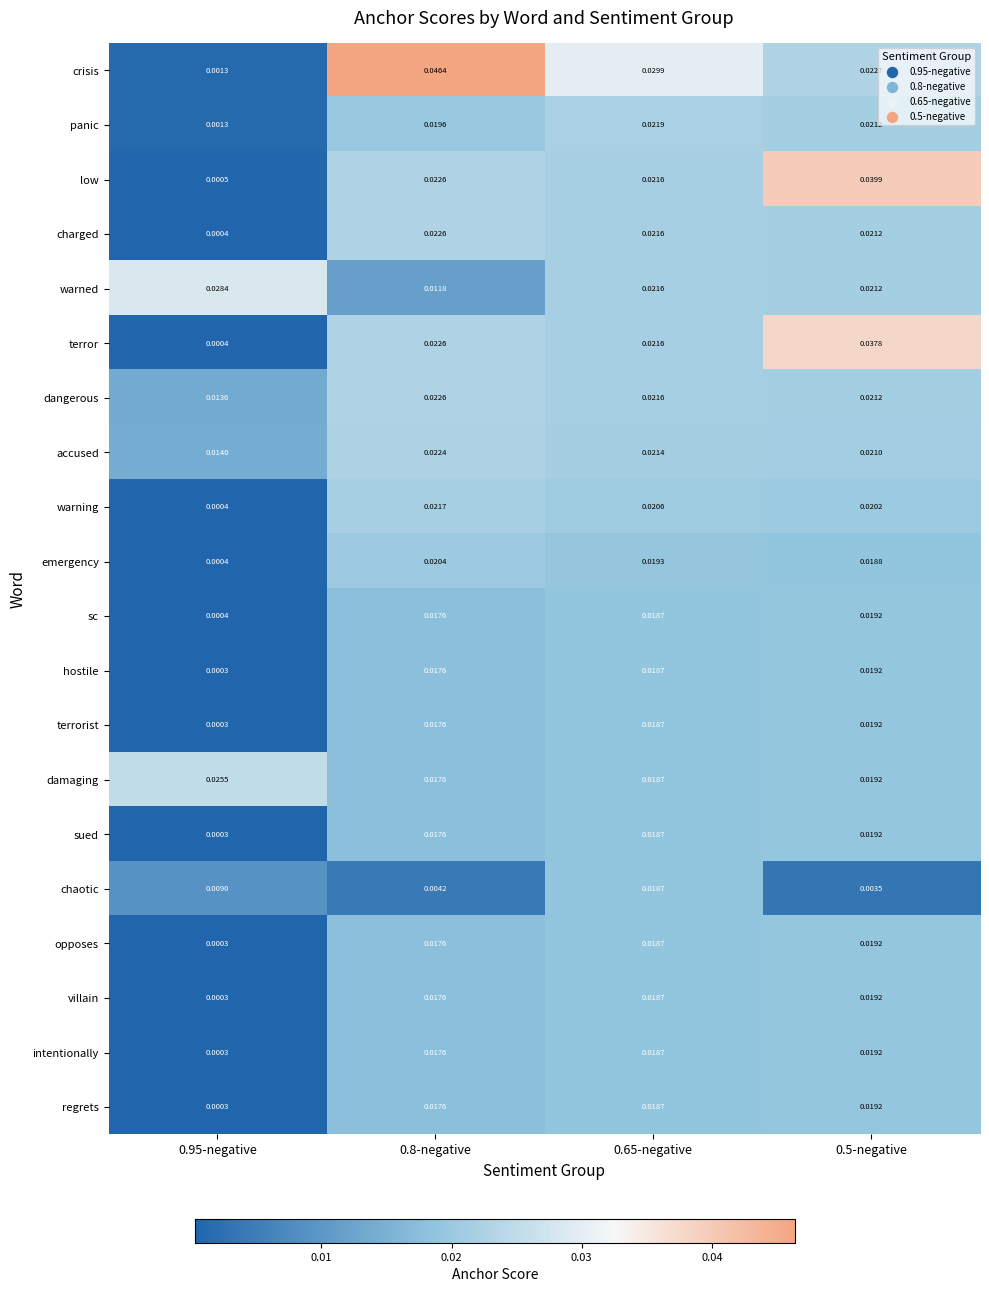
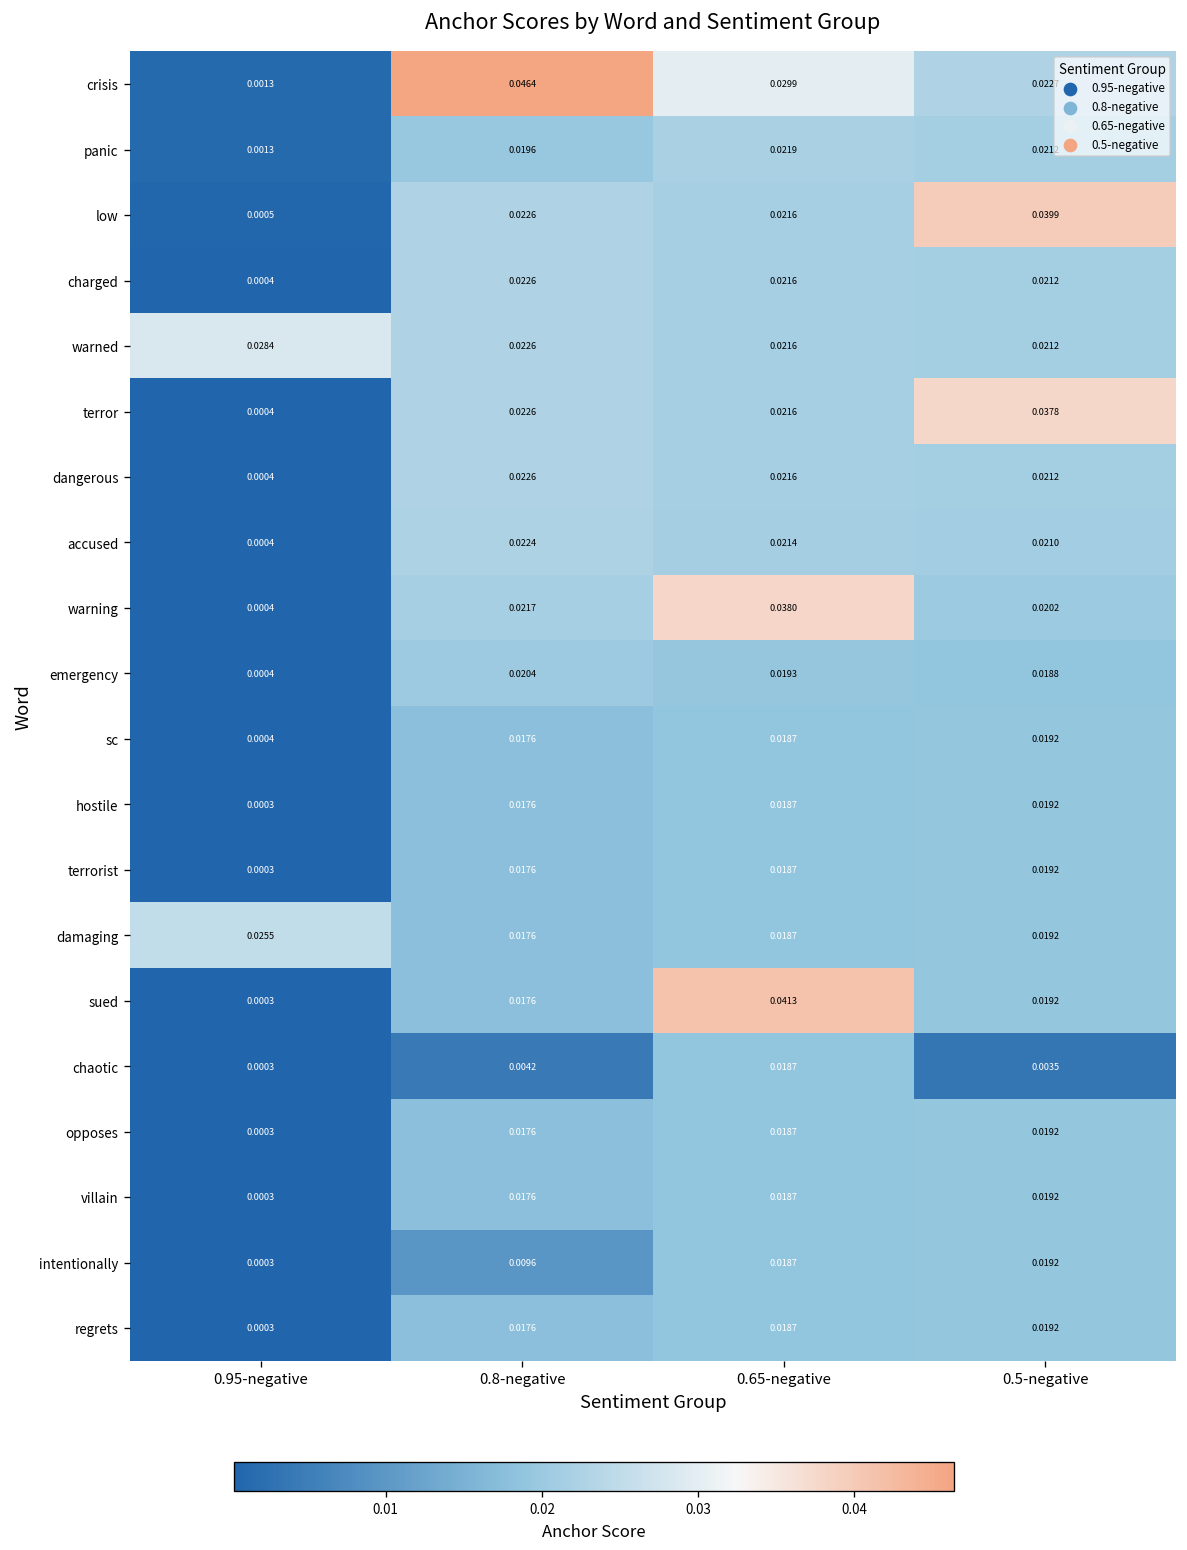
  {
    "crisis": {
      "0.95-negative": 0.0013,
      "0.8-negative": 0.0464,
      "0.65-negative": 0.0299
    },
    "panic": {
      "0.95-negative": 0.0013,
      "0.8-negative": 0.0196,
      "0.65-negative": 0.0219
    },
    "low": {
      "0.95-negative": 0.0005,
      "0.8-negative": 0.0226,
      "0.65-negative": 0.0216,
      "0.5-negative": 0.0399
    },
    "charged": {
      "0.95-negative": 0.0004,
      "0.8-negative": 0.0226,
      "0.65-negative": 0.0216,
      "0.5-negative": 0.0212
    },
    "warned": {
      "0.95-negative": 0.0284,
-     "0.8-negative": 0.0118,
+     "0.8-negative": 0.0226,
      "0.65-negative": 0.0216,
      "0.5-negative": 0.0212
    },
    "terror": {
      "0.95-negative": 0.0004,
      "0.8-negative": 0.0226,
      "0.65-negative": 0.0216,
      "0.5-negative": 0.0378
    },
    "dangerous": {
-     "0.95-negative": 0.0136,
+     "0.95-negative": 0.0004,
      "0.8-negative": 0.0226,
      "0.65-negative": 0.0216,
      "0.5-negative": 0.0212
    },
    "accused": {
-     "0.95-negative": 0.0140,
+     "0.95-negative": 0.0004,
      "0.8-negative": 0.0224,
      "0.65-negative": 0.0214,
      "0.5-negative": 0.0210
    },
    "warning": {
      "0.95-negative": 0.0004,
      "0.8-negative": 0.0217,
-     "0.65-negative": 0.0206,
+     "0.65-negative": 0.0380,
      "0.5-negative": 0.0202
    },
    "emergency": {
      "0.95-negative": 0.0004,
      "0.8-negative": 0.0204,
      "0.65-negative": 0.0193,
      "0.5-negative": 0.0188
    },
    "sc": {
      "0.95-negative": 0.0004,
      "0.8-negative": 0.0176,
      "0.65-negative": 0.0187,
      "0.5-negative": 0.0192
    },
    "hostile": {
      "0.95-negative": 0.0003,
      "0.8-negative": 0.0176,
      "0.65-negative": 0.0187,
      "0.5-negative": 0.0192
    },
    "terrorist": {
      "0.95-negative": 0.0003,
      "0.8-negative": 0.0176,
      "0.65-negative": 0.0187,
      "0.5-negative": 0.0192
    },
    "damaging": {
      "0.95-negative": 0.0255,
      "0.8-negative": 0.0176,
      "0.65-negative": 0.0187,
      "0.5-negative": 0.0192
    },
    "sued": {
      "0.95-negative": 0.0003,
      "0.8-negative": 0.0176,
-     "0.65-negative": 0.0187,
+     "0.65-negative": 0.0413,
      "0.5-negative": 0.0192
    },
    "chaotic": {
-     "0.95-negative": 0.0090,
+     "0.95-negative": 0.0003,
      "0.8-negative": 0.0042,
      "0.65-negative": 0.0187,
      "0.5-negative": 0.0035
    },
    "opposes": {
      "0.95-negative": 0.0003,
      "0.8-negative": 0.0176,
      "0.65-negative": 0.0187,
      "0.5-negative": 0.0192
    },
    "villain": {
      "0.95-negative": 0.0003,
      "0.8-negative": 0.0176,
      "0.65-negative": 0.0187,
      "0.5-negative": 0.0192
    },
    "intentionally": {
      "0.95-negative": 0.0003,
-     "0.8-negative": 0.0176,
+     "0.8-negative": 0.0096,
      "0.65-negative": 0.0187,
      "0.5-negative": 0.0192
    },
    "regrets": {
      "0.95-negative": 0.0003,
      "0.8-negative": 0.0176,
      "0.65-negative": 0.0187,
      "0.5-negative": 0.0192
    }
  }
